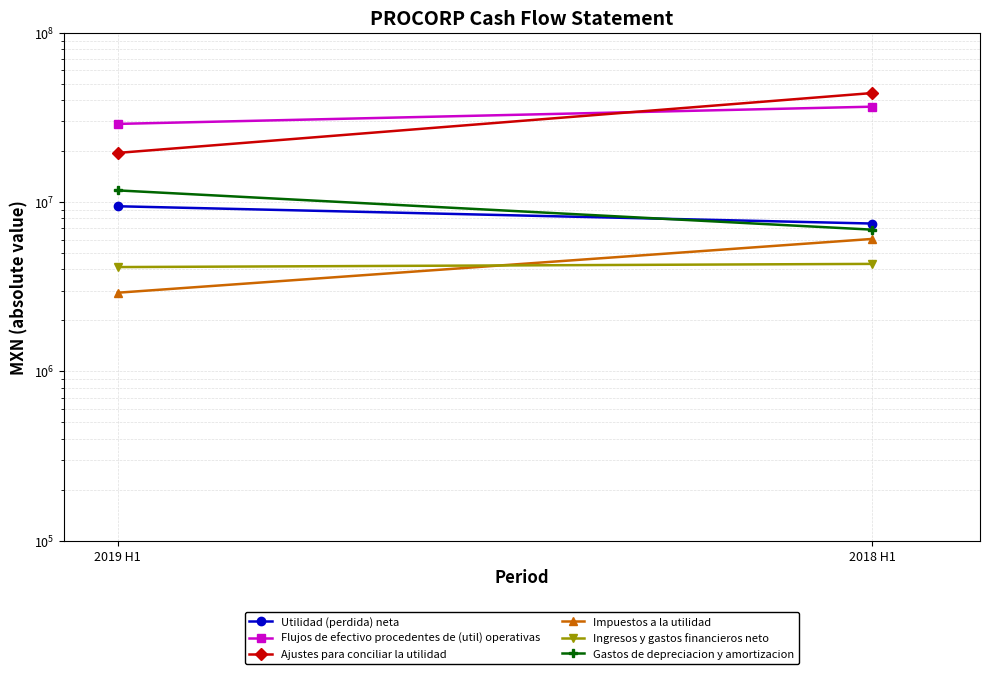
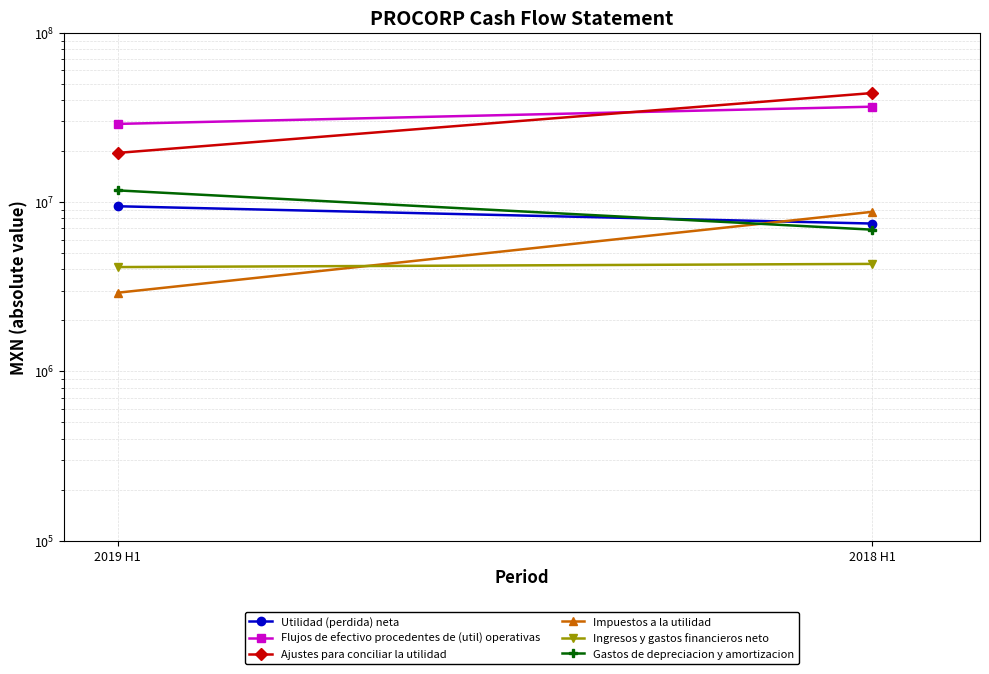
  {
    "Utilidad (perdida) neta": {
      "2019 H1": 9000000,
      "2018 H1": 7000000
    },
    "Flujos de efectivo procedentes de (util) operativas": {
      "2019 H1": 29000000,
      "2018 H1": 37000000
    },
    "Ajustes para conciliar la utilidad": {
      "2019 H1": 20000000,
      "2018 H1": 44000000
    },
    "Impuestos a la utilidad": {
      "2019 H1": 2900000,
-     "2018 H1": 6100000
+     "2018 H1": 9000000
    },
    "Ingresos y gastos financieros neto": {
      "2019 H1": 4100000,
      "2018 H1": 4300000
    },
    "Gastos de depreciacion y amortizacion": {
      "2019 H1": 12000000,
      "2018 H1": 6900000
    }
  }
